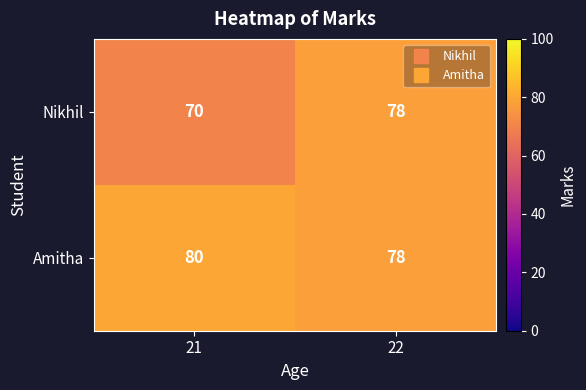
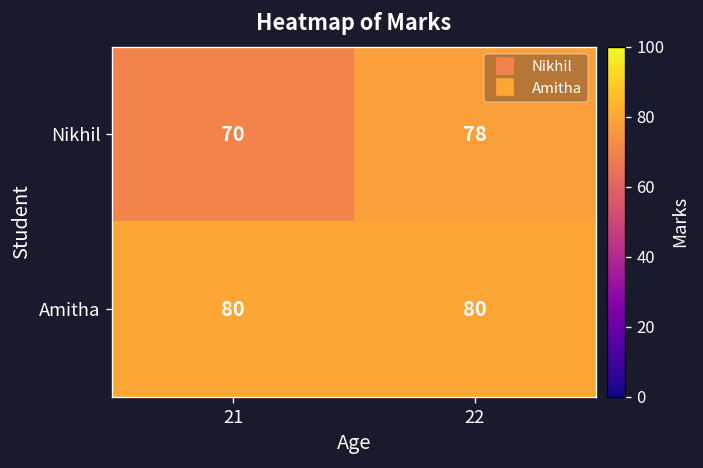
  {
    "Nikhil": {
      "21": 70,
      "22": 78
    },
    "Amitha": {
      "21": 80,
-     "22": 78
+     "22": 80
    }
  }
